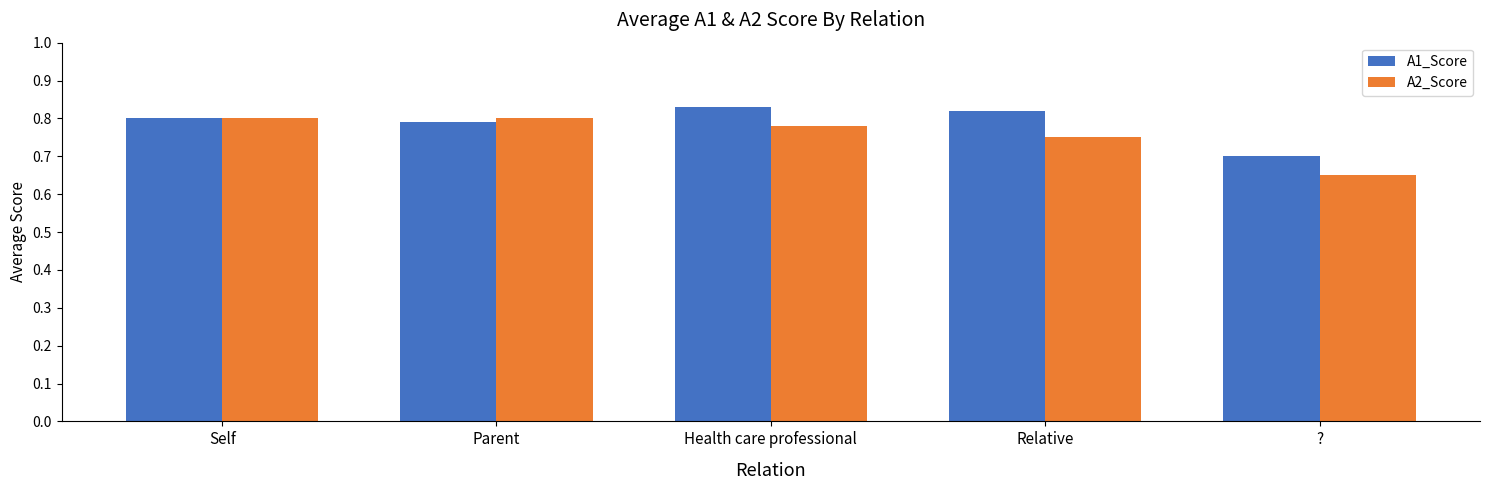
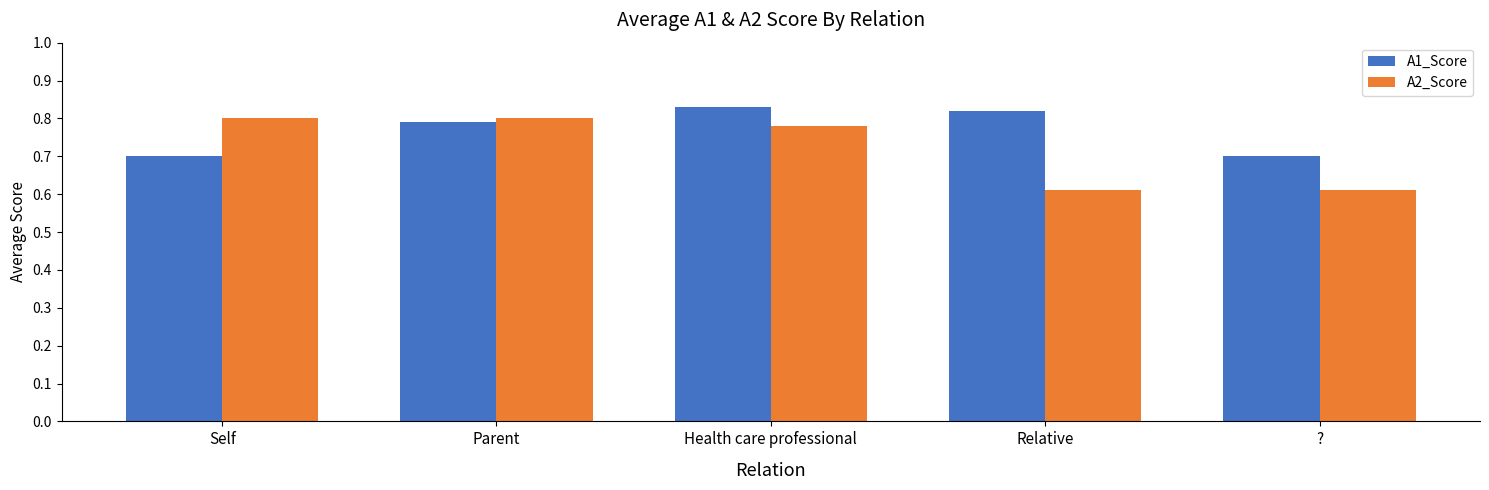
  {
    "A1_Score": {
-     "Self": 0.8,
+     "Self": 0.7,
      "Parent": 0.79,
      "Health care professional": 0.83,
      "Relative": 0.82,
      "?": 0.7
    },
    "A2_Score": {
      "Self": 0.80,
      "Parent": 0.80,
      "Health care professional": 0.78,
-     "Relative": 0.75,
-     "?": 0.65
+     "Relative": 0.61,
+     "?": 0.61
    }
  }
